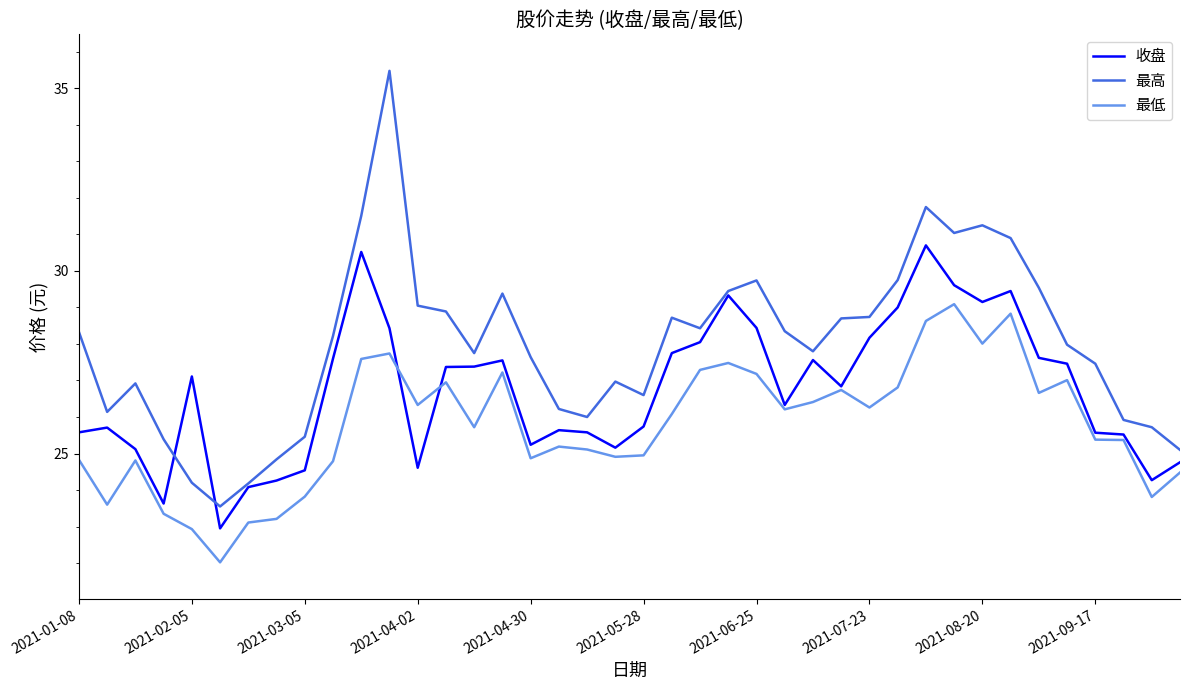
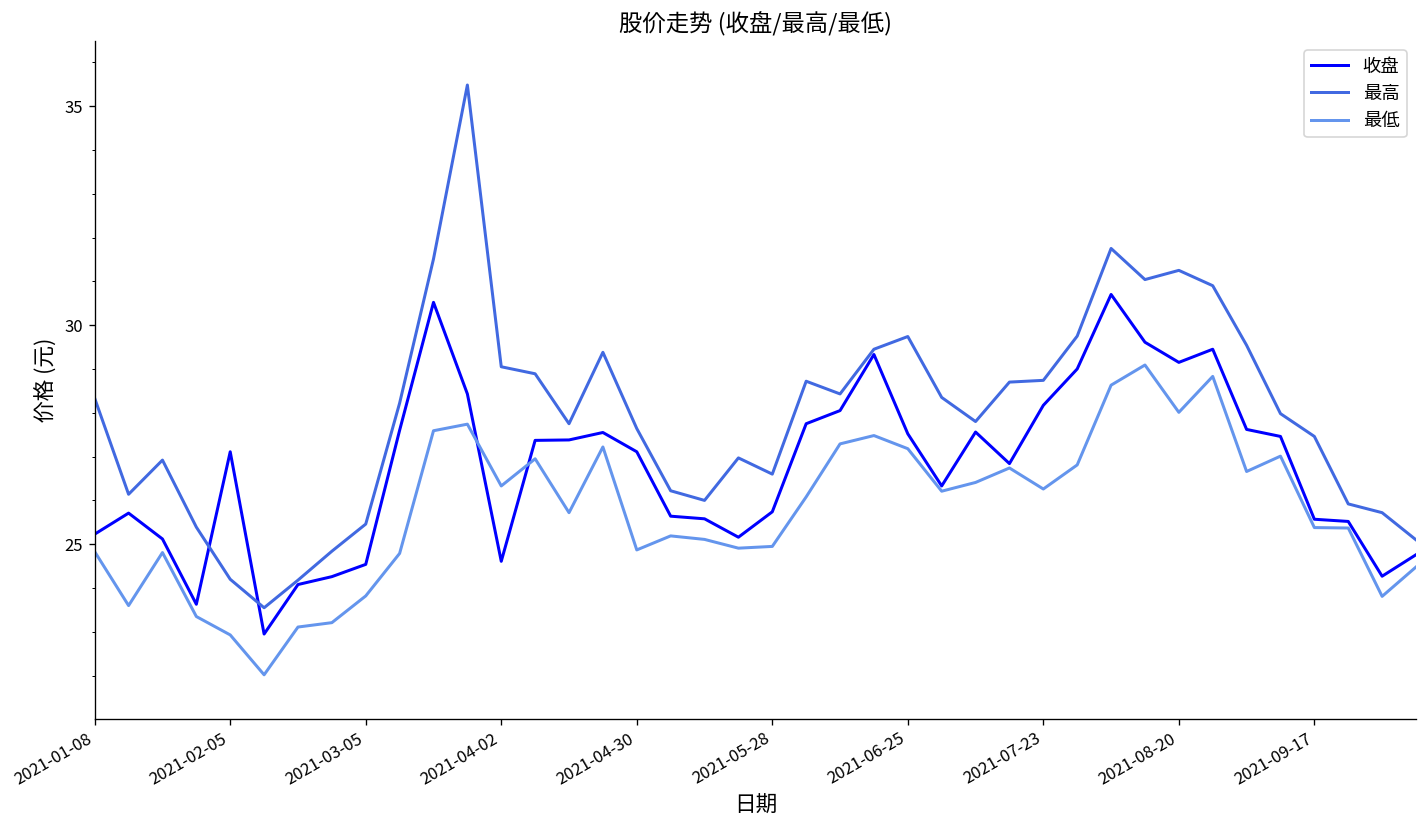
  {
    "收盘": {
-     "2021-01-08": 25.6,
+     "2021-01-08": 25.2,
      "2021-02-05": 27.1,
      "2021-03-05": 24.5,
      "2021-04-02": 24.6,
-     "2021-04-30": 25.2,
+     "2021-04-30": 27.1,
      "2021-05-28": 25.7,
-     "2021-06-25": 28.4,
+     "2021-06-25": 27.5,
      "2021-07-23": 28.2,
      "2021-08-20": 29.2,
      "2021-09-17": 25.6
    }
  }
